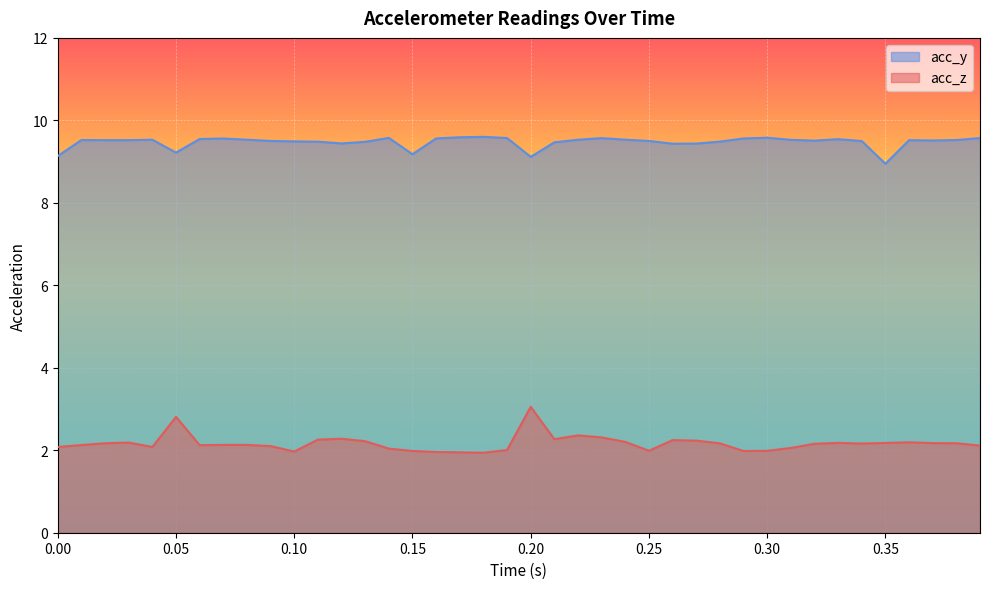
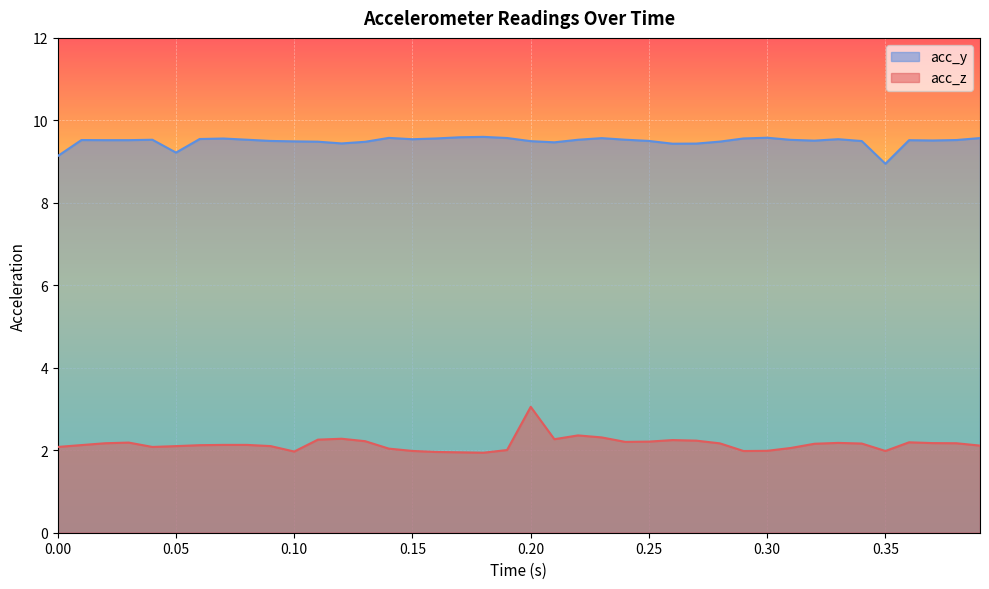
  {
    "acc_y": {
      "0.00": 9.1,
      "0.05": 9.2,
      "0.10": 9.5,
-     "0.15": 9.2,
-     "0.20": 9.1,
+     "0.15": 9.5,
+     "0.20": 9.5,
      "0.25": 9.5,
      "0.30": 9.6,
      "0.35": 8.9
    },
    "acc_z": {
      "0.00": 2.1,
-     "0.05": 2.8,
+     "0.05": 2.1,
      "0.10": 2.0,
      "0.15": 2.0,
      "0.20": 3.1,
-     "0.25": 2.0,
+     "0.25": 2.2,
      "0.30": 2.0,
-     "0.35": 2.2
+     "0.35": 2.0
    }
  }
